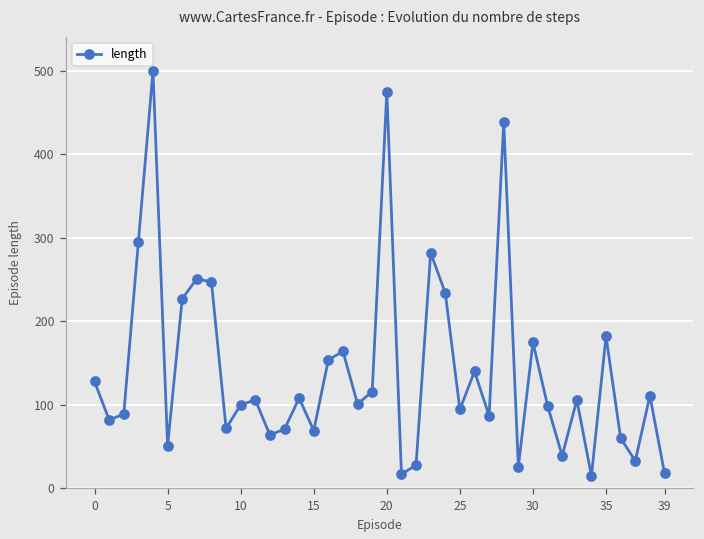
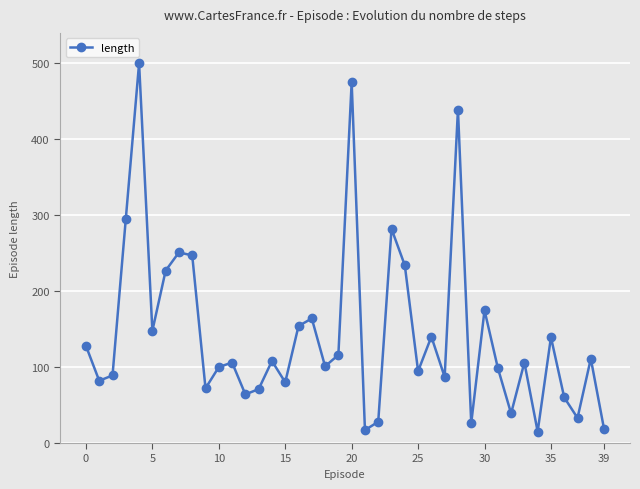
  {
    "0": 130,
-   "5": 50,
+   "5": 150,
    "10": 100,
-   "15": 70,
+   "15": 80,
    "20": 480,
    "25": 90,
    "30": 170,
-   "35": 180,
+   "35": 140,
    "39": 20
  }
